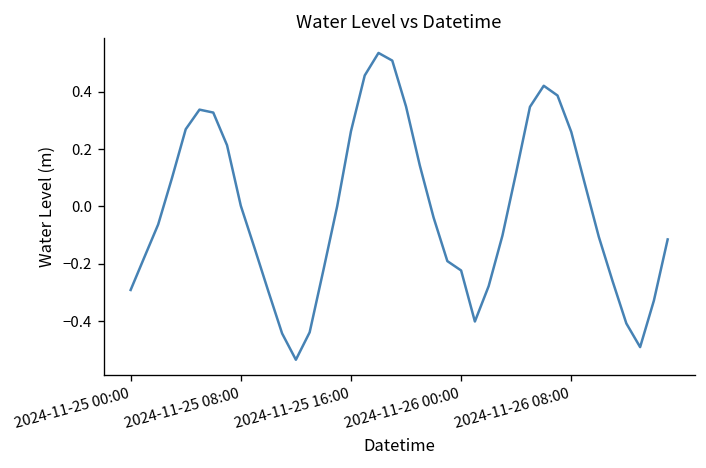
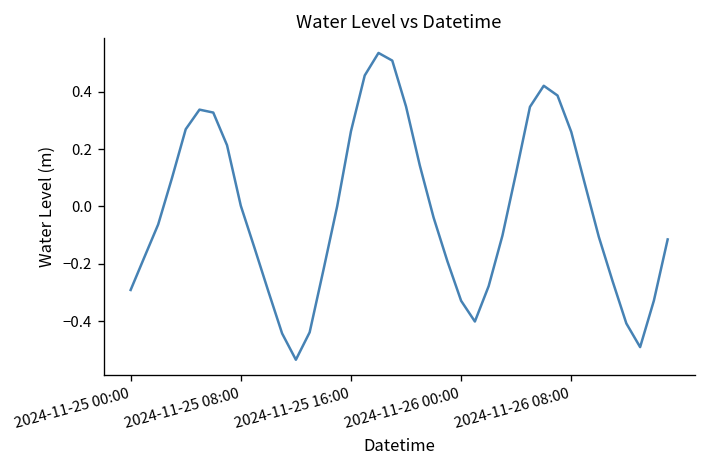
  {
    "2024-11-25 00:00": -0.29,
    "2024-11-25 08:00": 0.00,
    "2024-11-25 16:00": 0.26,
-   "2024-11-26 00:00": -0.22,
+   "2024-11-26 00:00": -0.33,
    "2024-11-26 08:00": 0.26
  }
